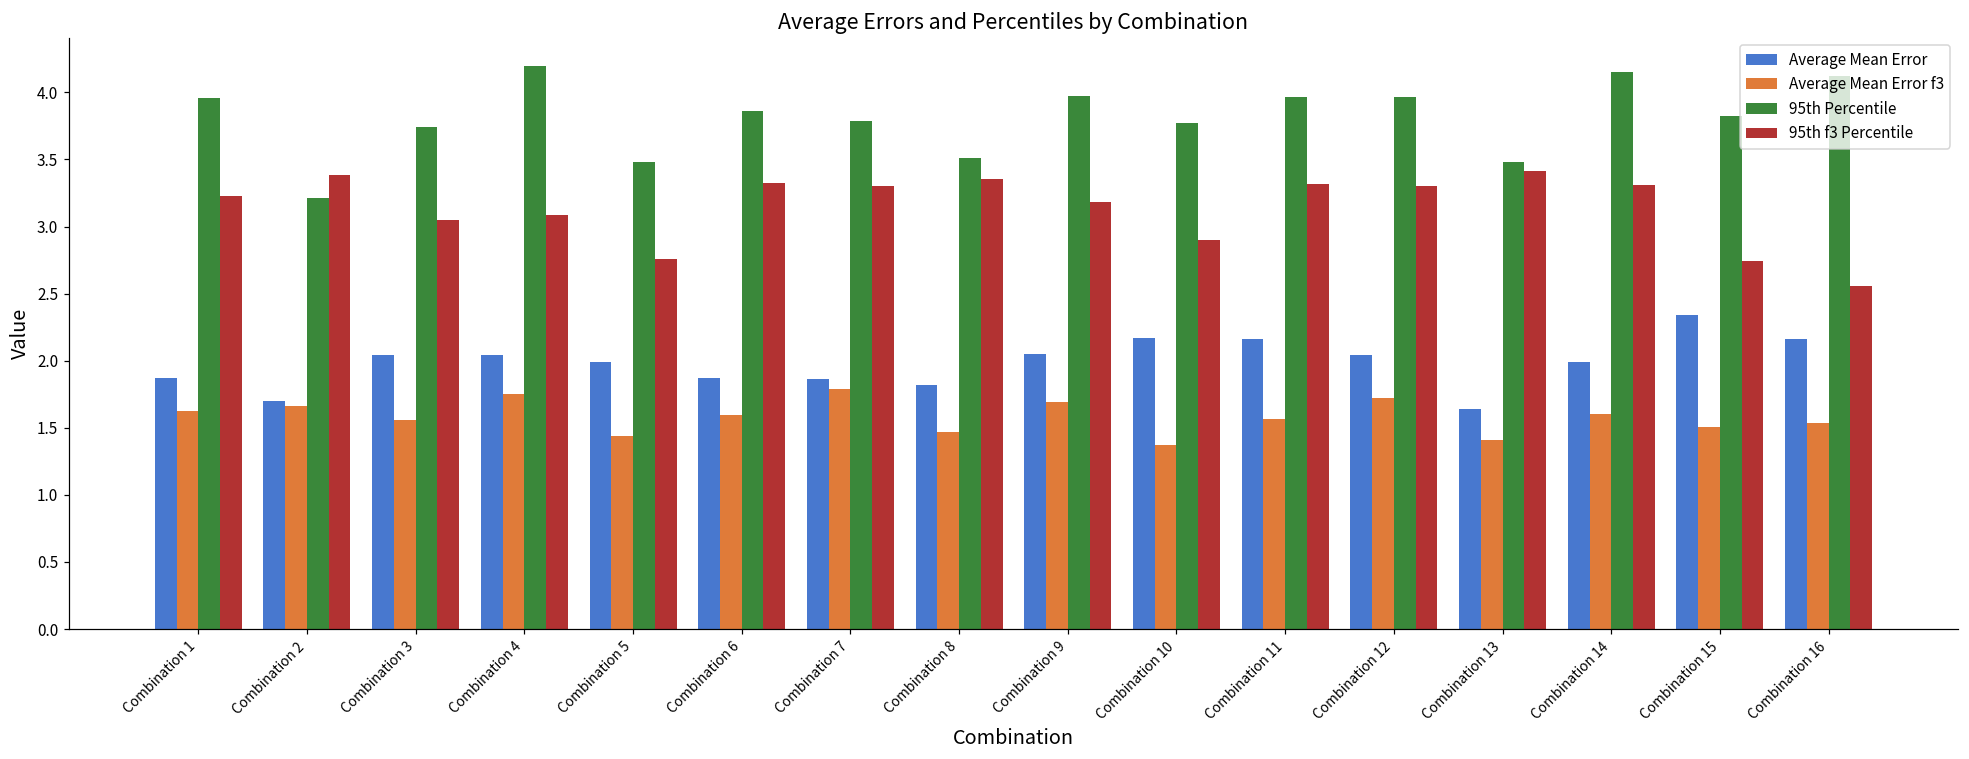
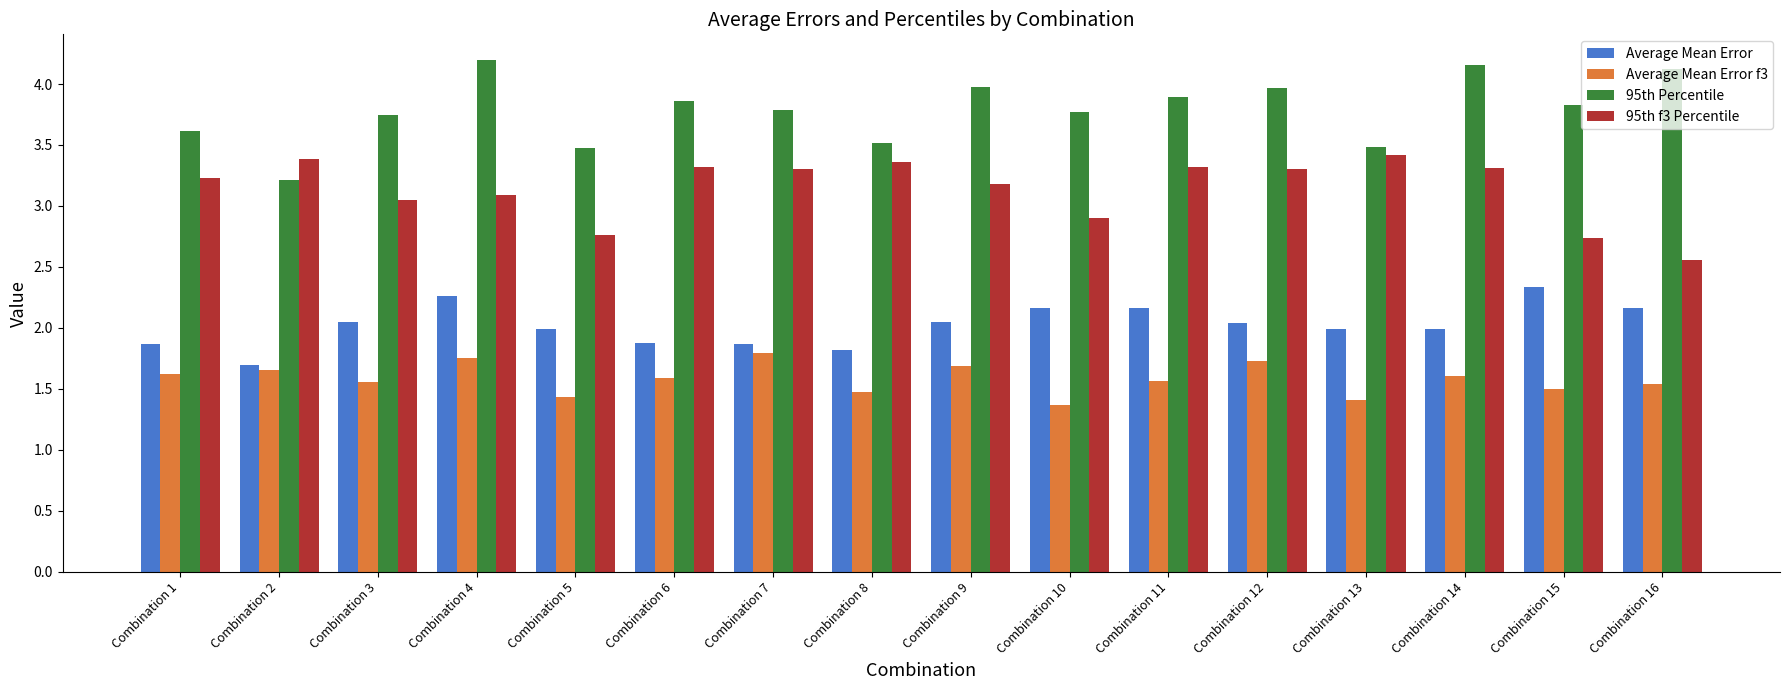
  {
    "Average Mean Error": {
      "Combination 1": 1.87,
      "Combination 2": 1.70,
      "Combination 3": 2.05,
-     "Combination 4": 2.04,
+     "Combination 4": 2.26,
      "Combination 5": 1.99,
      "Combination 6": 1.87,
      "Combination 7": 1.87,
      "Combination 8": 1.82,
      "Combination 9": 2.05,
      "Combination 10": 2.17,
      "Combination 11": 2.16,
      "Combination 12": 2.04,
-     "Combination 13": 1.64,
+     "Combination 13": 1.99,
      "Combination 14": 1.99,
      "Combination 15": 2.34,
      "Combination 16": 2.17
    },
    "Average Mean Error f3": {
      "Combination 1": 1.62,
      "Combination 2": 1.66,
      "Combination 3": 1.56,
      "Combination 4": 1.76,
      "Combination 5": 1.44,
      "Combination 6": 1.59,
      "Combination 7": 1.79,
      "Combination 8": 1.47,
      "Combination 9": 1.69,
      "Combination 10": 1.37,
      "Combination 11": 1.57,
      "Combination 12": 1.73,
      "Combination 13": 1.41,
      "Combination 14": 1.60,
      "Combination 15": 1.50,
      "Combination 16": 1.54
    },
    "95th Percentile": {
-     "Combination 1": 3.96,
+     "Combination 1": 3.62,
      "Combination 2": 3.21,
      "Combination 3": 3.74,
      "Combination 4": 4.20,
      "Combination 5": 3.48,
      "Combination 6": 3.86,
      "Combination 7": 3.79,
      "Combination 8": 3.51,
      "Combination 9": 3.97,
      "Combination 10": 3.77,
-     "Combination 11": 3.97,
+     "Combination 11": 3.89,
      "Combination 12": 3.97,
      "Combination 13": 3.48,
      "Combination 14": 4.15,
      "Combination 15": 3.83
    },
    "95th f3 Percentile": {
      "Combination 1": 3.23,
      "Combination 2": 3.38,
      "Combination 3": 3.05,
      "Combination 4": 3.09,
      "Combination 5": 2.76,
      "Combination 6": 3.32,
      "Combination 7": 3.30,
      "Combination 8": 3.36,
      "Combination 9": 3.18,
      "Combination 10": 2.90,
      "Combination 11": 3.32,
      "Combination 12": 3.30,
      "Combination 13": 3.42,
      "Combination 14": 3.31,
      "Combination 15": 2.74,
      "Combination 16": 2.56
    }
  }
